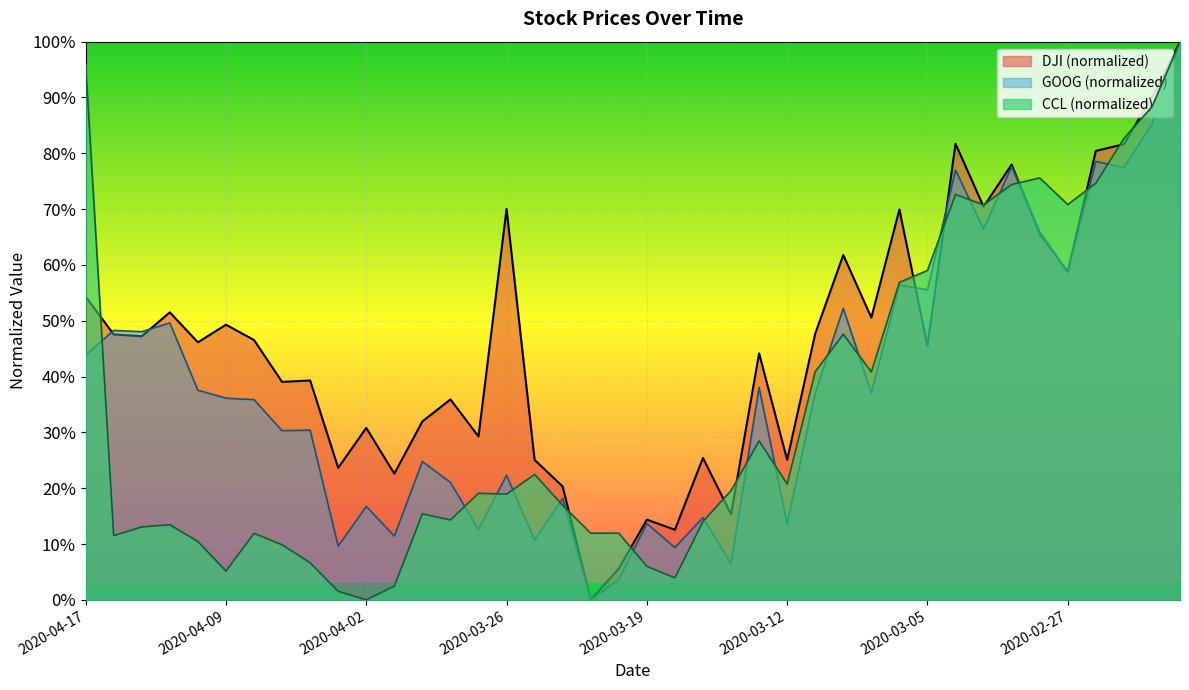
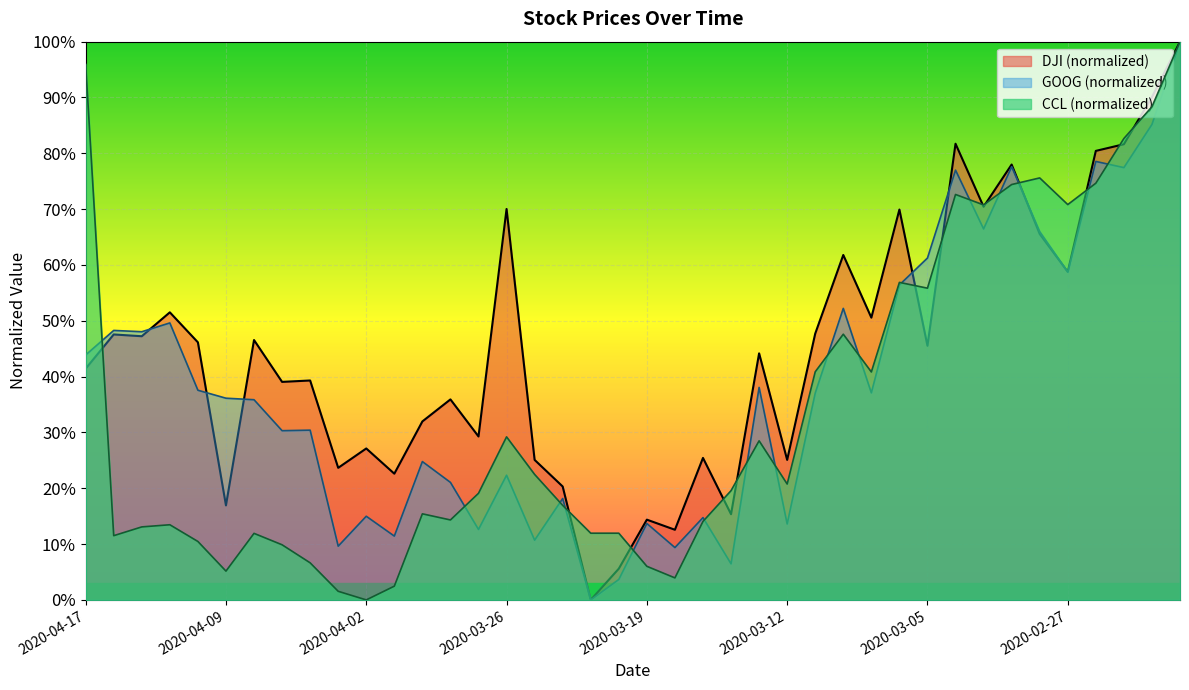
  {
    "DJI (normalized)": {
-     "2020-04-17": "54%",
-     "2020-04-09": "49%",
-     "2020-04-02": "31%",
+     "2020-04-17": "41%",
+     "2020-04-09": "17%",
+     "2020-04-02": "27%",
      "2020-03-26": "70%",
      "2020-03-19": "14%",
      "2020-03-12": "25%",
      "2020-03-05": "46%"
    },
    "GOOG (normalized)": {
      "2020-04-17": "44%",
      "2020-04-09": "36%",
-     "2020-04-02": "17%",
+     "2020-04-02": "15%",
      "2020-03-26": "22%",
      "2020-03-19": "14%",
      "2020-03-12": "14%",
-     "2020-03-05": "56%"
+     "2020-03-05": "61%"
    },
    "CCL (normalized)": {
      "2020-04-17": "96%",
      "2020-04-09": "5%",
-     "2020-03-26": "19%",
+     "2020-03-26": "29%",
      "2020-03-19": "6%",
      "2020-03-12": "21%",
-     "2020-03-05": "59%",
+     "2020-03-05": "56%",
      "2020-02-27": "71%"
    }
  }
